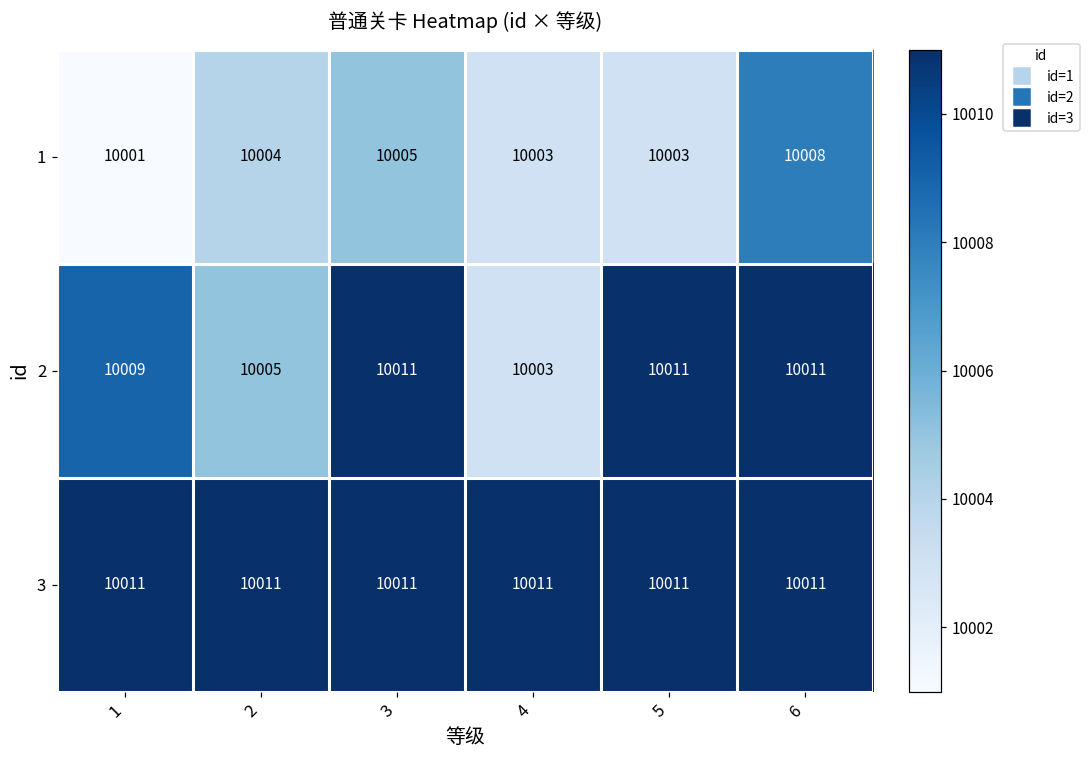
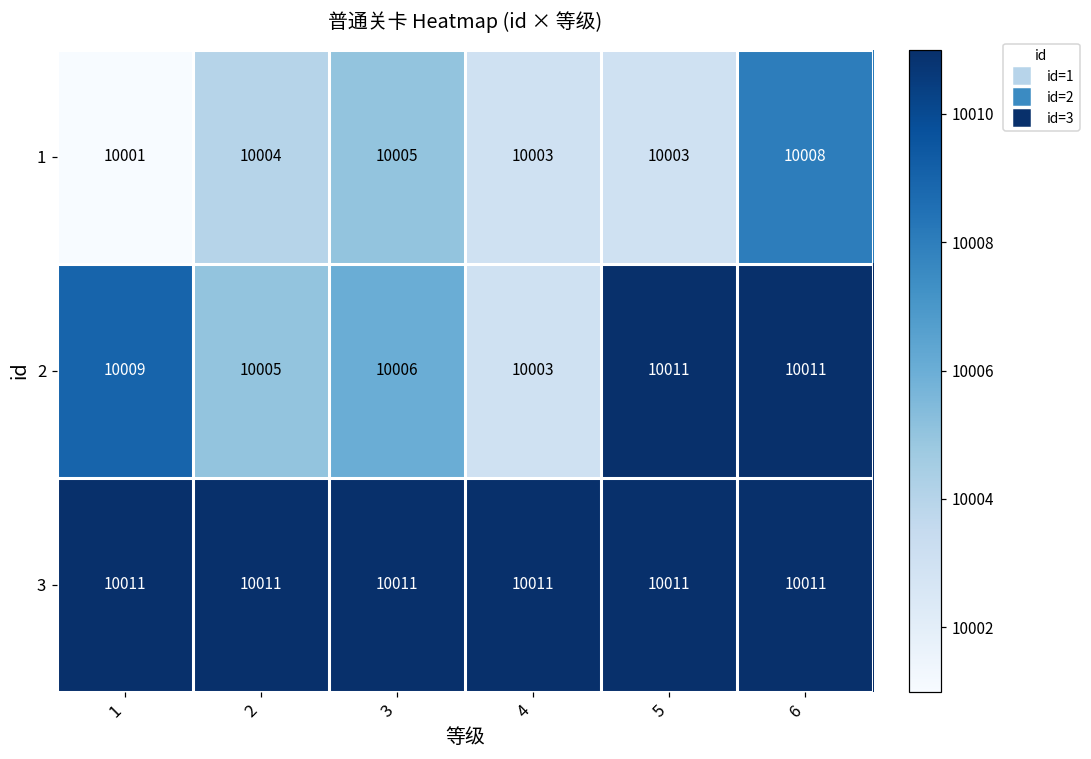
  {
    "1": {
      "1": 10001,
      "2": 10004,
      "3": 10005,
      "4": 10003,
      "5": 10003,
      "6": 10008
    },
    "2": {
      "1": 10009,
      "2": 10005,
-     "3": 10011,
+     "3": 10006,
      "4": 10003,
      "5": 10011,
      "6": 10011
    },
    "3": {
      "1": 10011,
      "2": 10011,
      "3": 10011,
      "4": 10011,
      "5": 10011,
      "6": 10011
    }
  }
